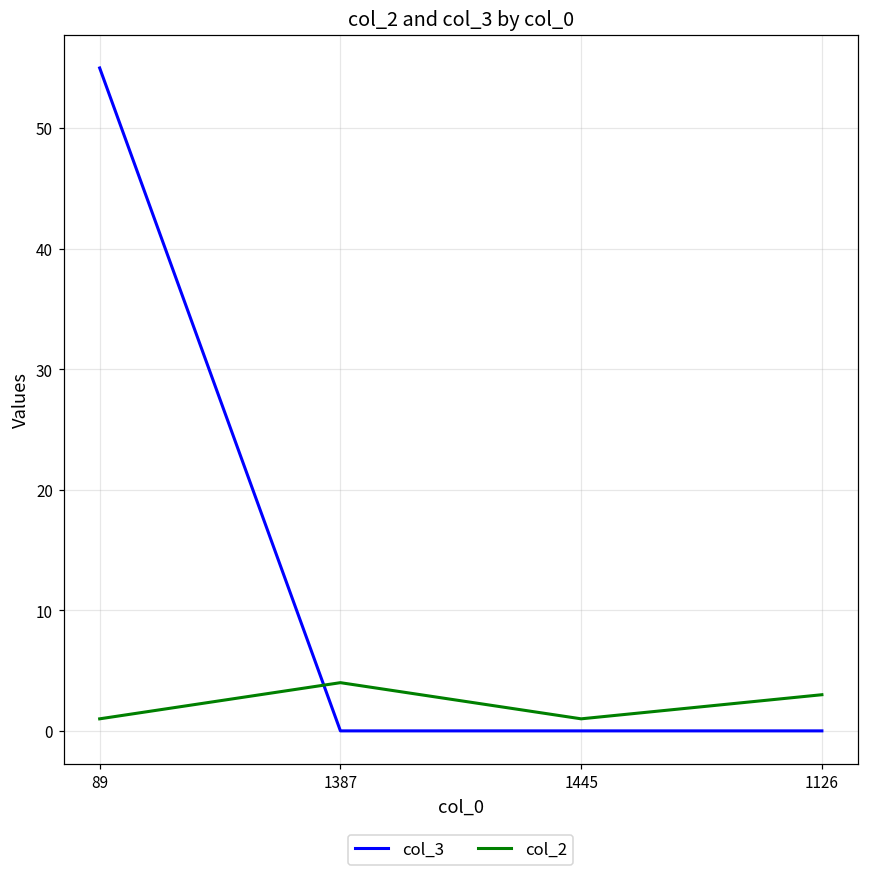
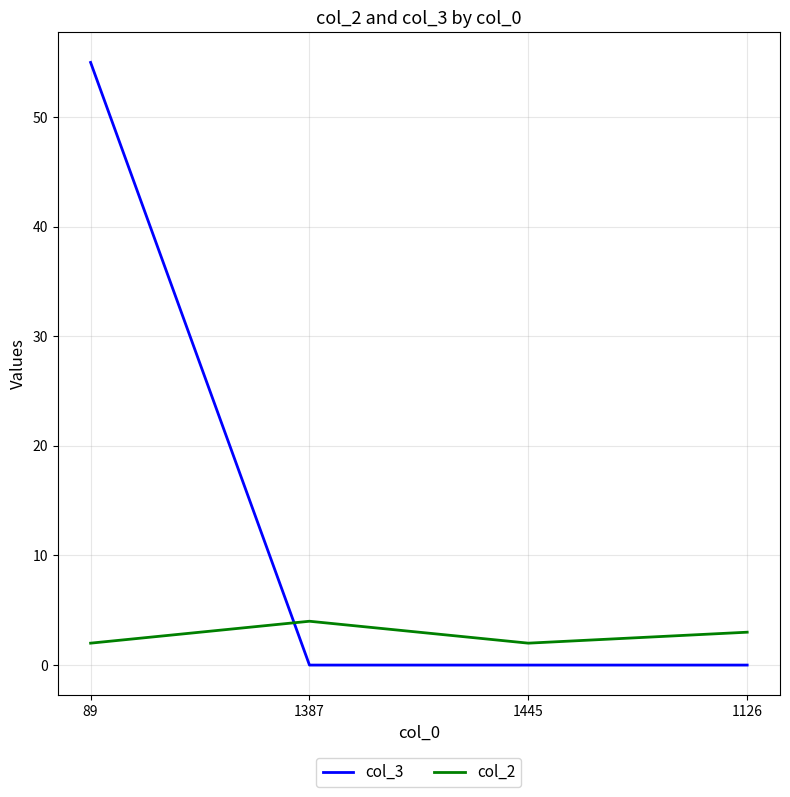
  {
    "col_3": {
      "89": 55,
      "1387": 0,
      "1445": 0,
      "1126": 0
    },
    "col_2": {
-     "89": 1,
+     "89": 2,
      "1387": 4,
-     "1445": 1,
+     "1445": 2,
      "1126": 3
    }
  }
